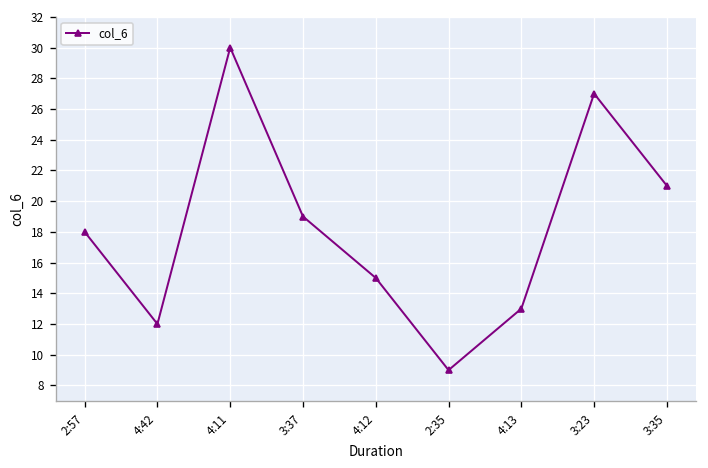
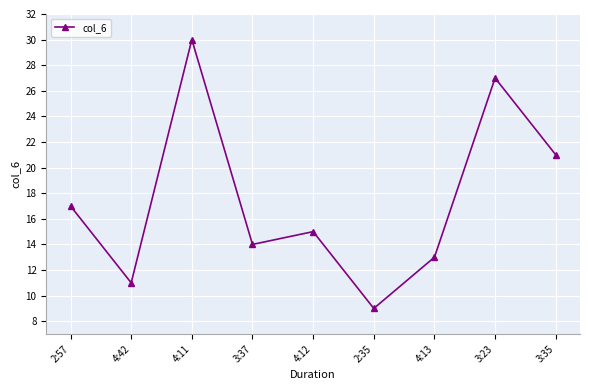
  {
-   "2:57": 18,
-   "4:42": 12,
+   "2:57": 17,
+   "4:42": 11,
    "4:11": 30,
-   "3:37": 19,
+   "3:37": 14,
    "4:12": 15,
    "2:35": 9,
    "4:13": 13,
    "3:23": 27,
    "3:35": 21
  }
